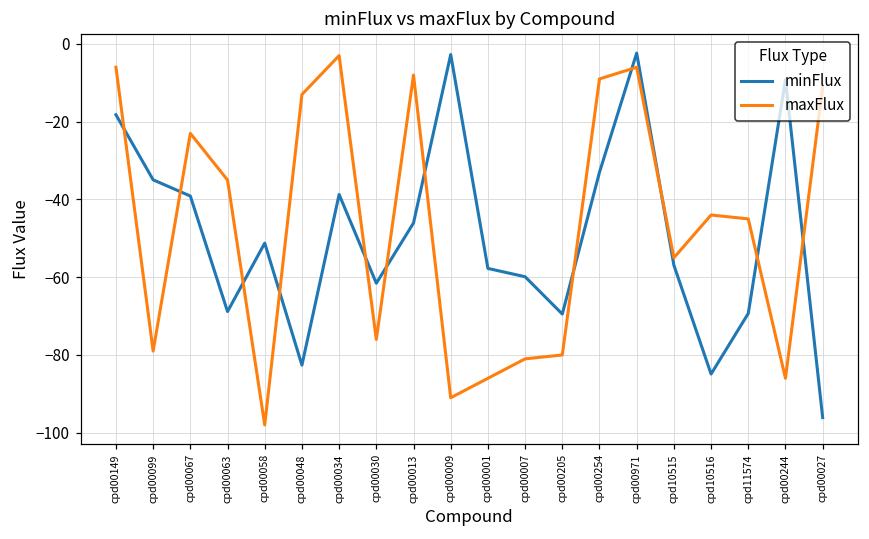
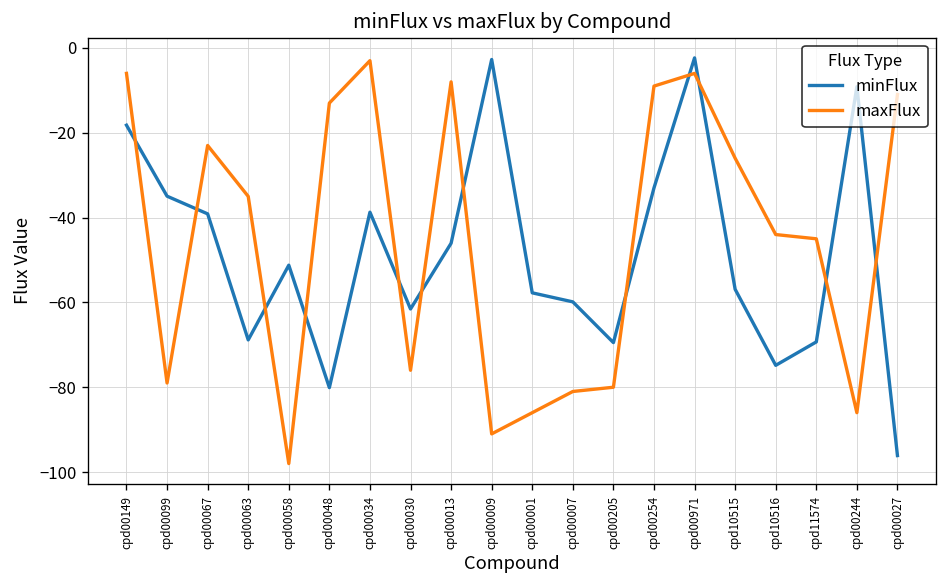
  {
    "minFlux": {
      "cpd00149": -18,
      "cpd00099": -35,
      "cpd00067": -39,
      "cpd00063": -69,
      "cpd00058": -51,
-     "cpd00048": -83,
+     "cpd00048": -80,
      "cpd00034": -39,
      "cpd00030": -62,
      "cpd00013": -46,
      "cpd00009": -3,
      "cpd00001": -58,
      "cpd00007": -60,
      "cpd00205": -69,
      "cpd00254": -33,
      "cpd00971": -2,
      "cpd10515": -57,
-     "cpd10516": -85,
+     "cpd10516": -75,
      "cpd11574": -69,
      "cpd00027": -96
    },
    "maxFlux": {
      "cpd00149": -6,
      "cpd00099": -79,
      "cpd00067": -23,
      "cpd00063": -35,
      "cpd00058": -98,
      "cpd00048": -13,
      "cpd00034": -3,
      "cpd00030": -76,
      "cpd00013": -8,
      "cpd00009": -91,
      "cpd00001": -86,
      "cpd00007": -81,
      "cpd00205": -80,
      "cpd00254": -9,
      "cpd00971": -6,
-     "cpd10515": -55,
+     "cpd10515": -26,
      "cpd10516": -44,
      "cpd11574": -45,
      "cpd00244": -86
    }
  }
